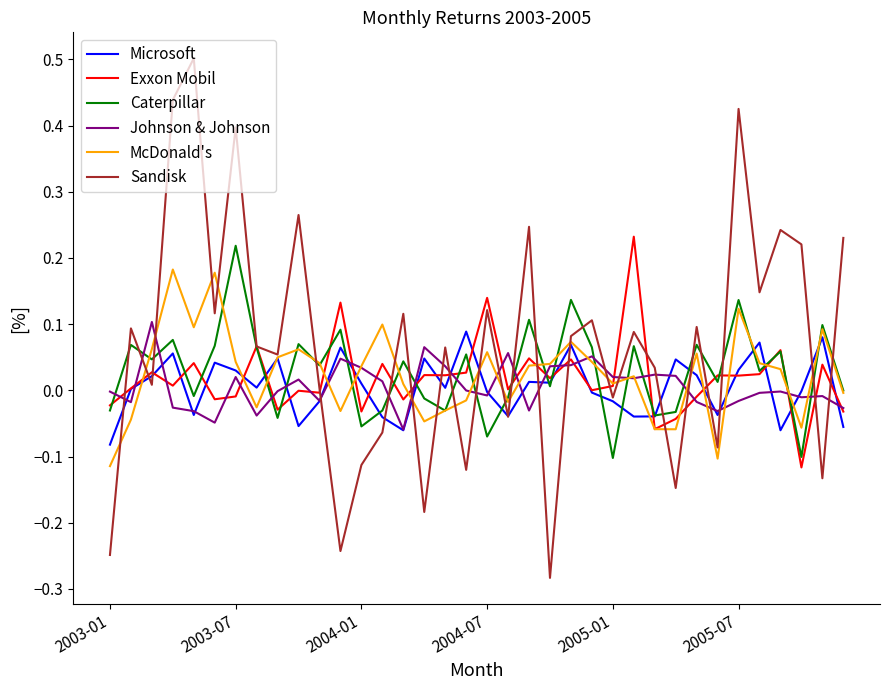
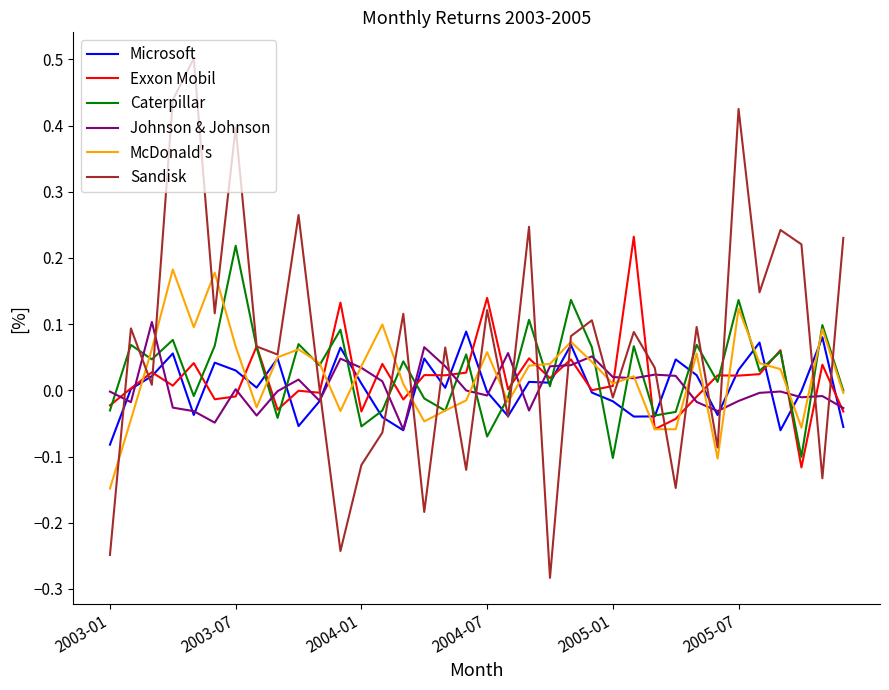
  {
    "Microsoft": {
      "2003-01": -0.08,
      "2003-07": 0.03,
      "2004-01": 0.01,
      "2004-07": 0.00,
      "2005-01": -0.02,
      "2005-07": 0.03
    },
    "Exxon Mobil": {
      "2003-01": -0.02,
      "2003-07": -0.01,
      "2004-01": -0.03,
      "2004-07": 0.14,
      "2005-07": 0.02
    },
    "Caterpillar": {
      "2003-01": -0.03,
      "2003-07": 0.22,
      "2004-01": -0.05,
      "2004-07": -0.07,
      "2005-01": -0.10,
      "2005-07": 0.14
    },
    "Johnson & Johnson": {
      "2003-01": 0.00,
-     "2003-07": 0.02,
+     "2003-07": 0.00,
      "2004-07": -0.01,
      "2005-01": 0.02,
      "2005-07": -0.02
    },
    "McDonald's": {
-     "2003-01": -0.11,
-     "2003-07": 0.04,
+     "2003-01": -0.15,
+     "2003-07": 0.07,
      "2004-07": 0.06,
      "2005-07": 0.12
    },
    "Sandisk": {
      "2003-01": -0.25,
      "2004-01": -0.11,
      "2004-07": 0.12,
      "2005-01": -0.01,
      "2005-07": 0.43
    }
  }
